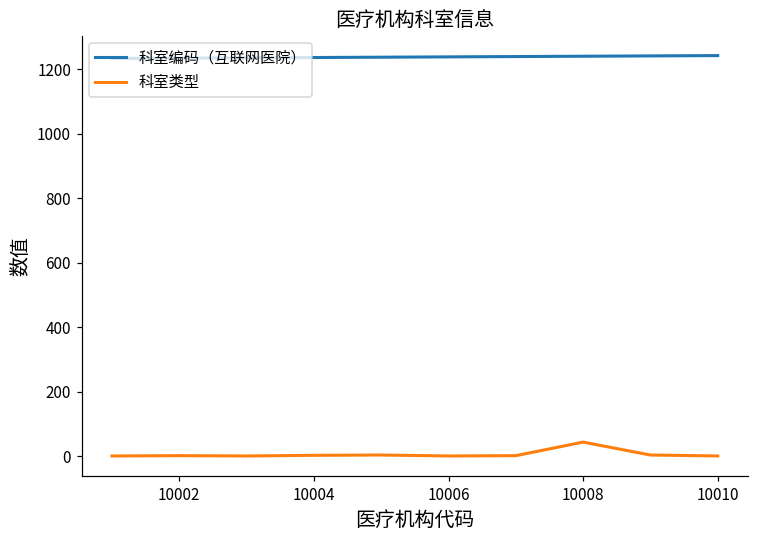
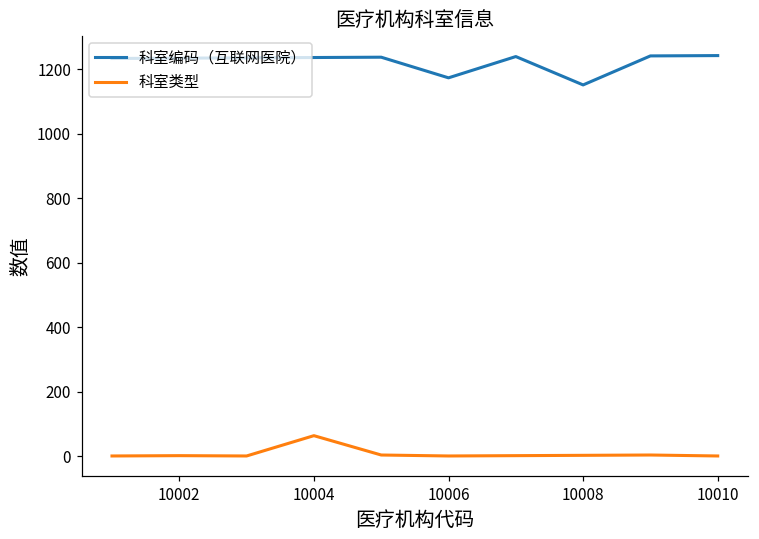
  {
    "科室编码（互联网医院）": {
      "10004": 1240,
-     "10006": 1240,
-     "10008": 1240,
+     "10006": 1170,
+     "10008": 1150,
      "10010": 1240
    },
    "科室类型": {
      "10002": 0,
-     "10004": 0,
+     "10004": 60,
      "10006": 0,
-     "10008": 40,
+     "10008": 0,
      "10010": 0
    }
  }
